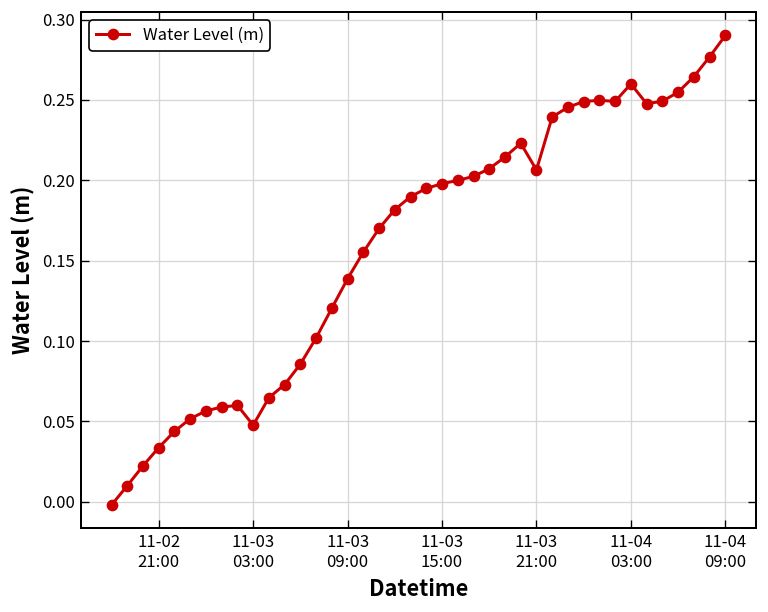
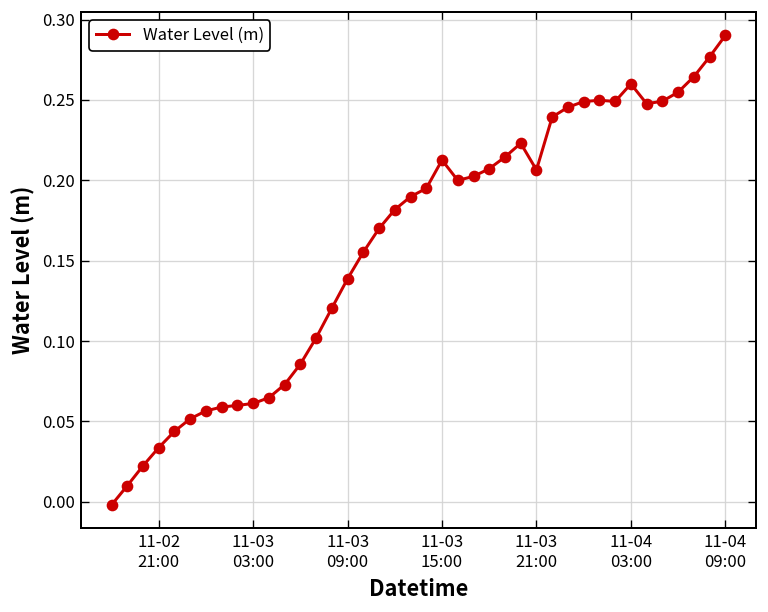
  {
    "11-02 21:00": 0.034,
-   "11-03 03:00": 0.048,
+   "11-03 03:00": 0.061,
    "11-03 09:00": 0.139,
-   "11-03 15:00": 0.198,
+   "11-03 15:00": 0.213,
    "11-03 21:00": 0.206,
    "11-04 03:00": 0.260,
    "11-04 09:00": 0.290
  }
